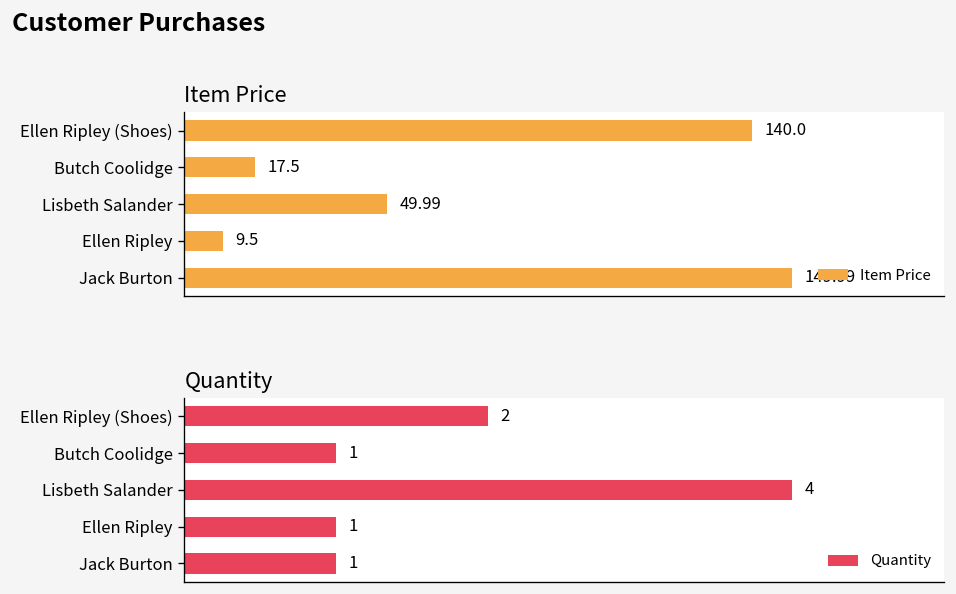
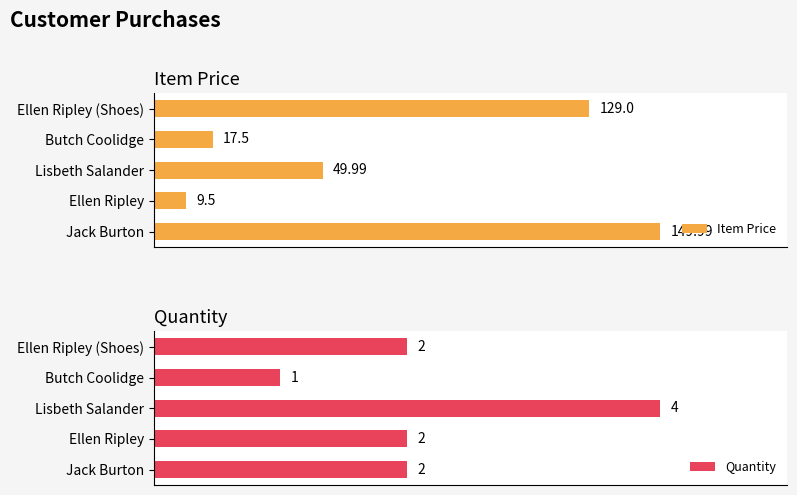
  {
    "Item Price": {
-     "Ellen Ripley (Shoes)": 140.0,
+     "Ellen Ripley (Shoes)": 129.0,
      "Butch Coolidge": 17.5,
      "Lisbeth Salander": 49.99,
      "Ellen Ripley": 9.5,
      "Jack Burton": 149.99
    },
    "Quantity": {
      "Ellen Ripley (Shoes)": 2,
      "Butch Coolidge": 1,
      "Lisbeth Salander": 4,
-     "Ellen Ripley": 1,
-     "Jack Burton": 1
+     "Ellen Ripley": 2,
+     "Jack Burton": 2
    }
  }
